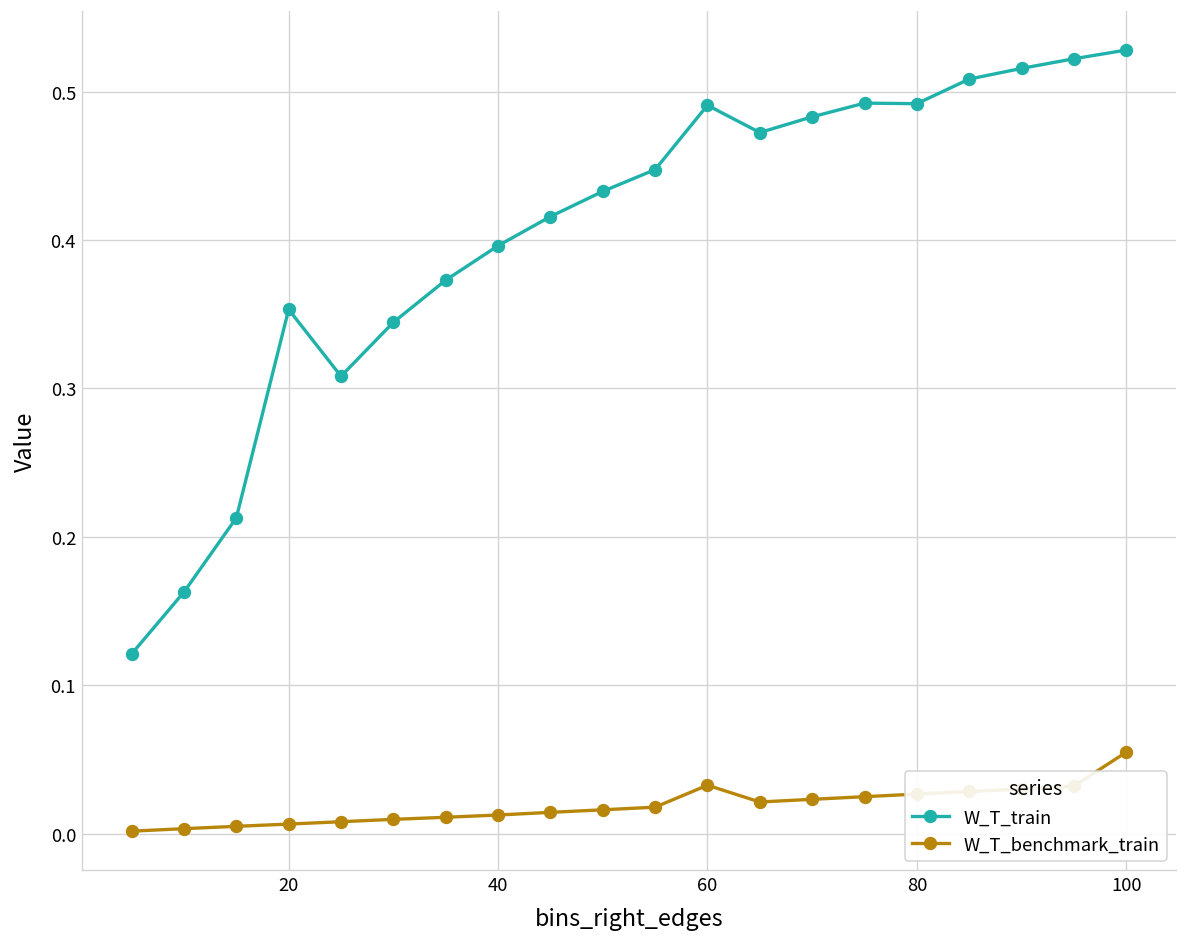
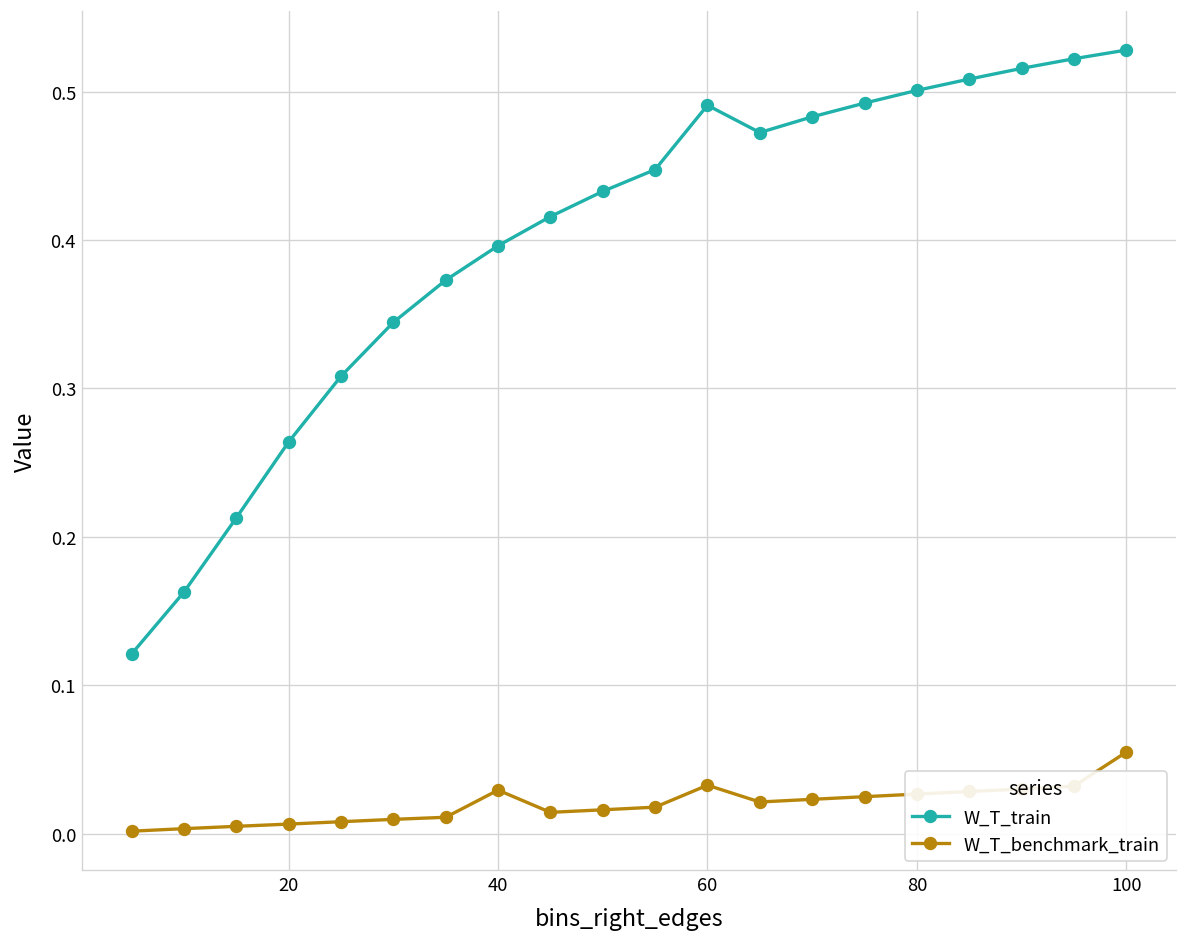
  {
    "W_T_train": {
-     "20": 0.353,
+     "20": 0.264,
      "40": 0.396,
      "60": 0.491,
-     "80": 0.492,
+     "80": 0.501,
      "100": 0.528
    },
    "W_T_benchmark_train": {
      "20": 0.006,
-     "40": 0.012,
+     "40": 0.029,
      "60": 0.033,
      "100": 0.055
    }
  }
